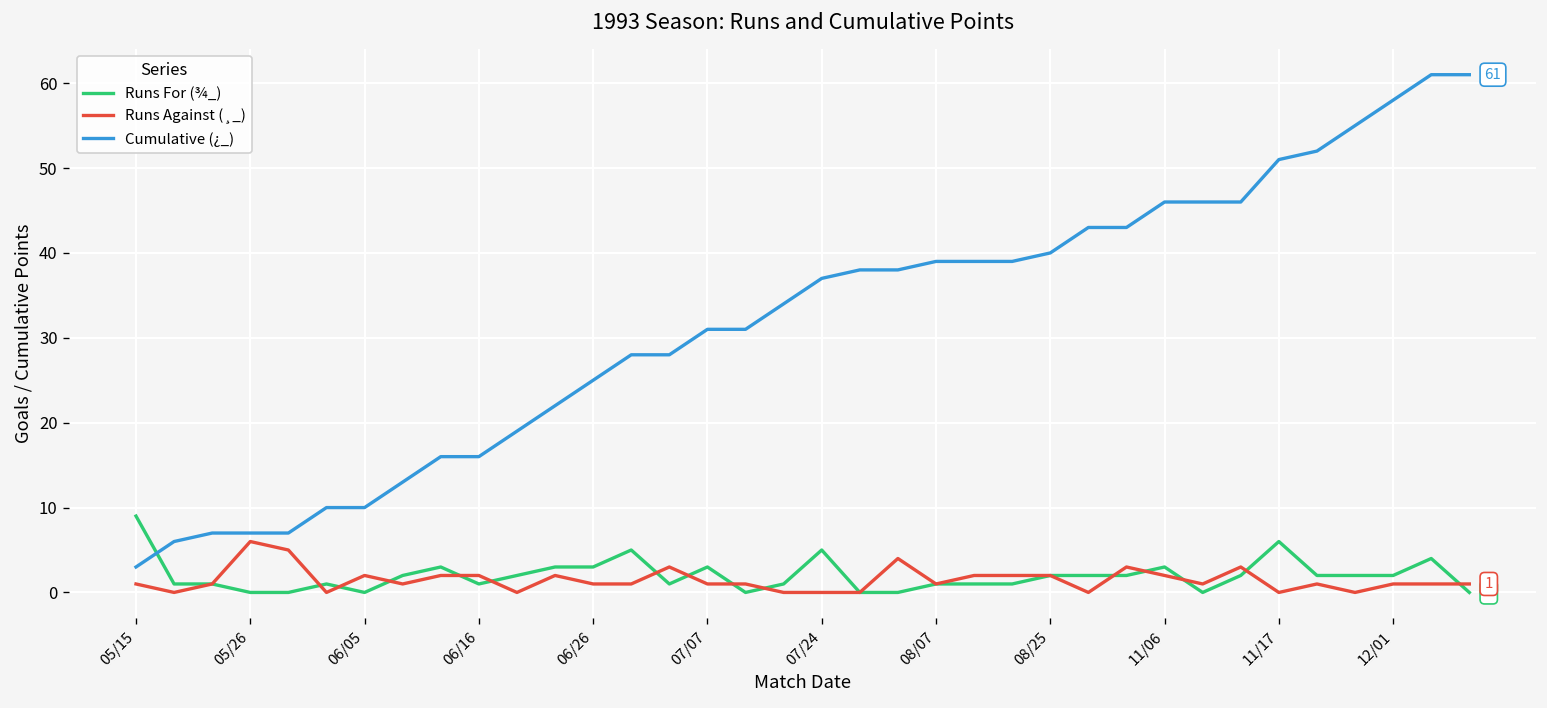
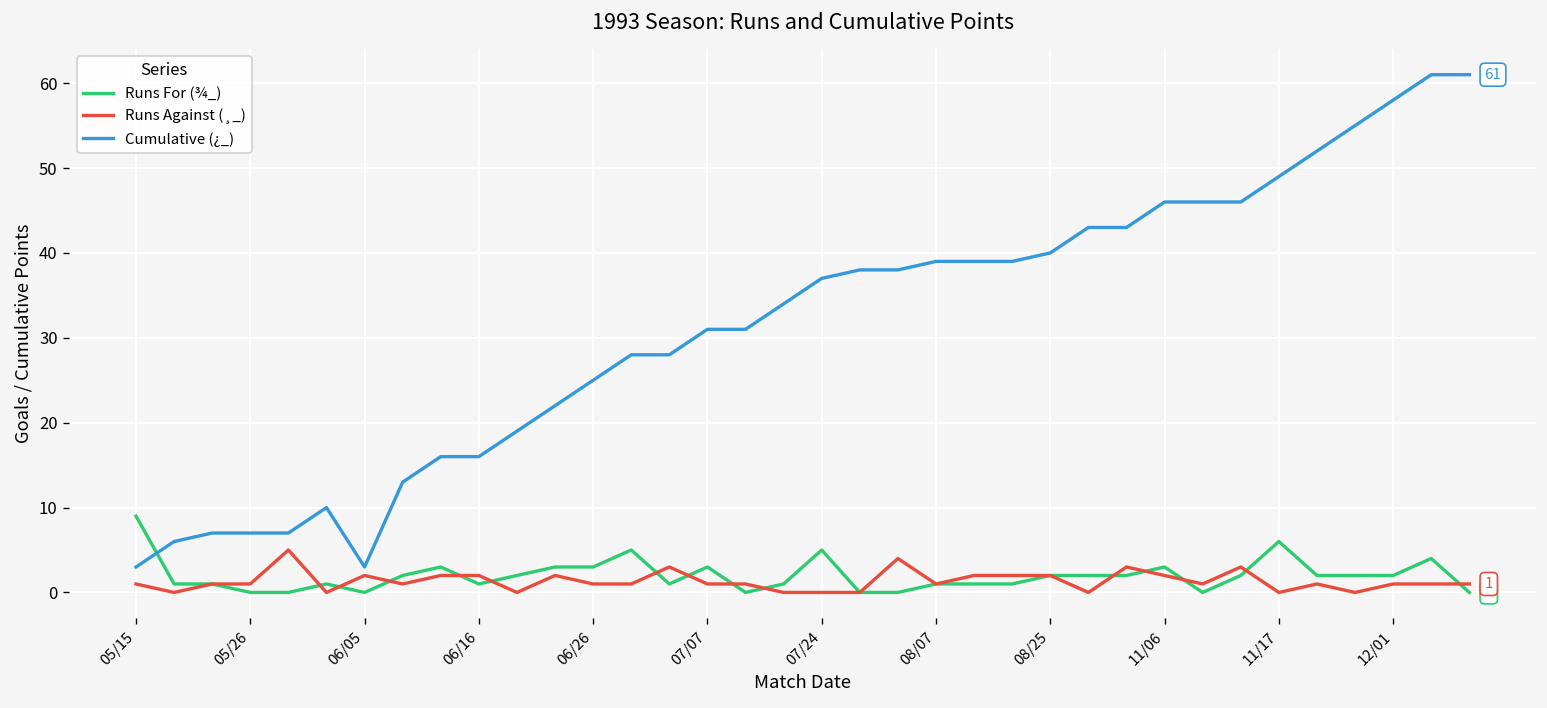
  {
    "Runs For (¾_)": {
      "05/15": 9,
      "05/26": 0,
      "06/05": 0,
      "06/16": 1,
      "06/26": 3,
      "07/07": 3,
      "07/24": 5,
      "11/06": 3,
      "11/17": 6,
      "12/01": 2
    },
    "Runs Against (¸_)": {
      "05/15": 1,
-     "05/26": 6,
+     "05/26": 1,
      "06/05": 2,
      "06/16": 2,
      "06/26": 1,
      "07/07": 1,
      "07/24": 0,
      "11/06": 2,
      "11/17": 0,
      "12/01": 1
    },
    "Cumulative (¿_)": {
      "05/15": 3,
      "05/26": 7,
-     "06/05": 10,
+     "06/05": 3,
      "06/16": 16,
      "06/26": 25,
      "07/07": 31,
      "07/24": 37,
      "08/07": 39,
      "08/25": 40,
      "11/06": 46,
-     "11/17": 51,
+     "11/17": 49,
      "12/01": 58
    }
  }
